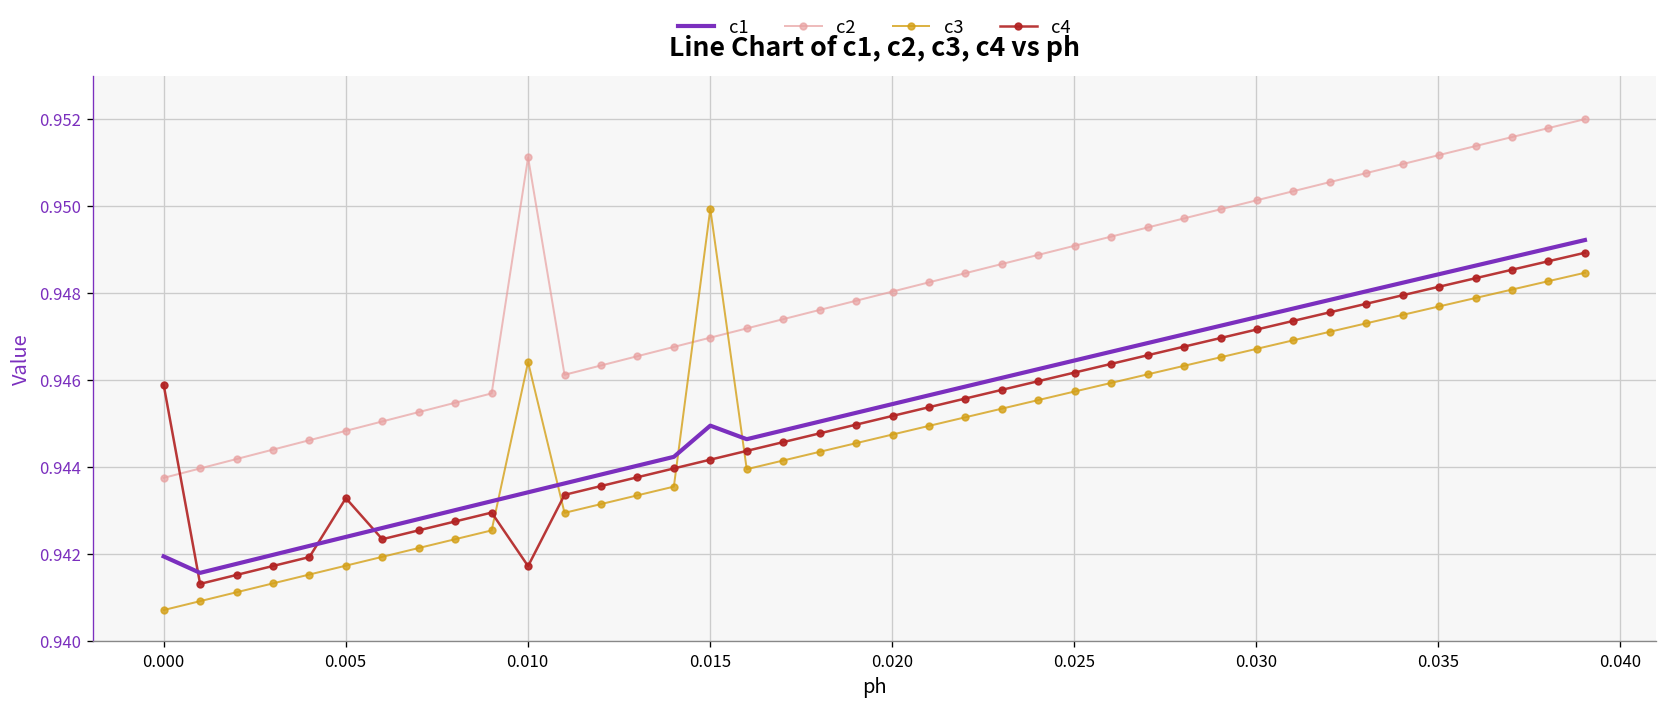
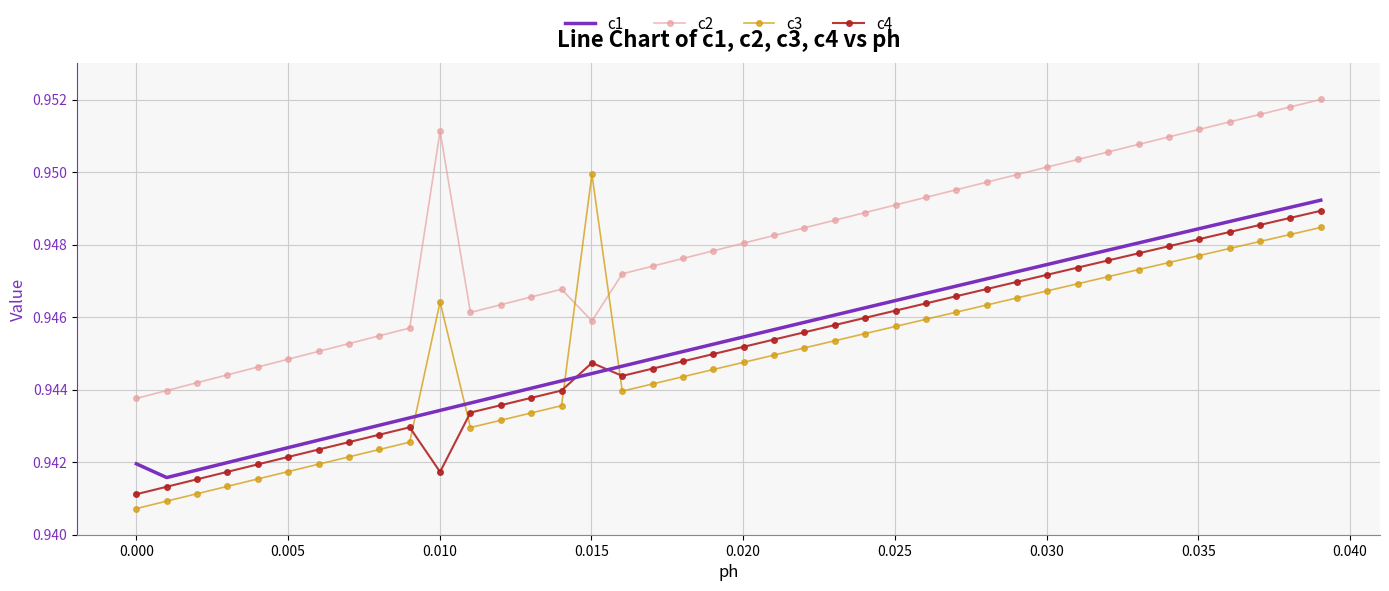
  {
    "c1": {
      "0.000": 0.9420,
      "0.005": 0.9424,
      "0.010": 0.9434,
-     "0.015": 0.9450
+     "0.015": 0.9444
    },
    "c2": {
      "0.000": 0.9438,
      "0.005": 0.9448,
      "0.010": 0.9511,
-     "0.015": 0.9470
+     "0.015": 0.9459
    },
    "c3": {
      "0.000": 0.9407,
      "0.005": 0.9417,
      "0.010": 0.9464,
      "0.015": 0.9499
    },
    "c4": {
-     "0.000": 0.9459,
-     "0.005": 0.9433,
+     "0.000": 0.9411,
+     "0.005": 0.9421,
      "0.010": 0.9417,
-     "0.015": 0.9442
+     "0.015": 0.9447
    }
  }
